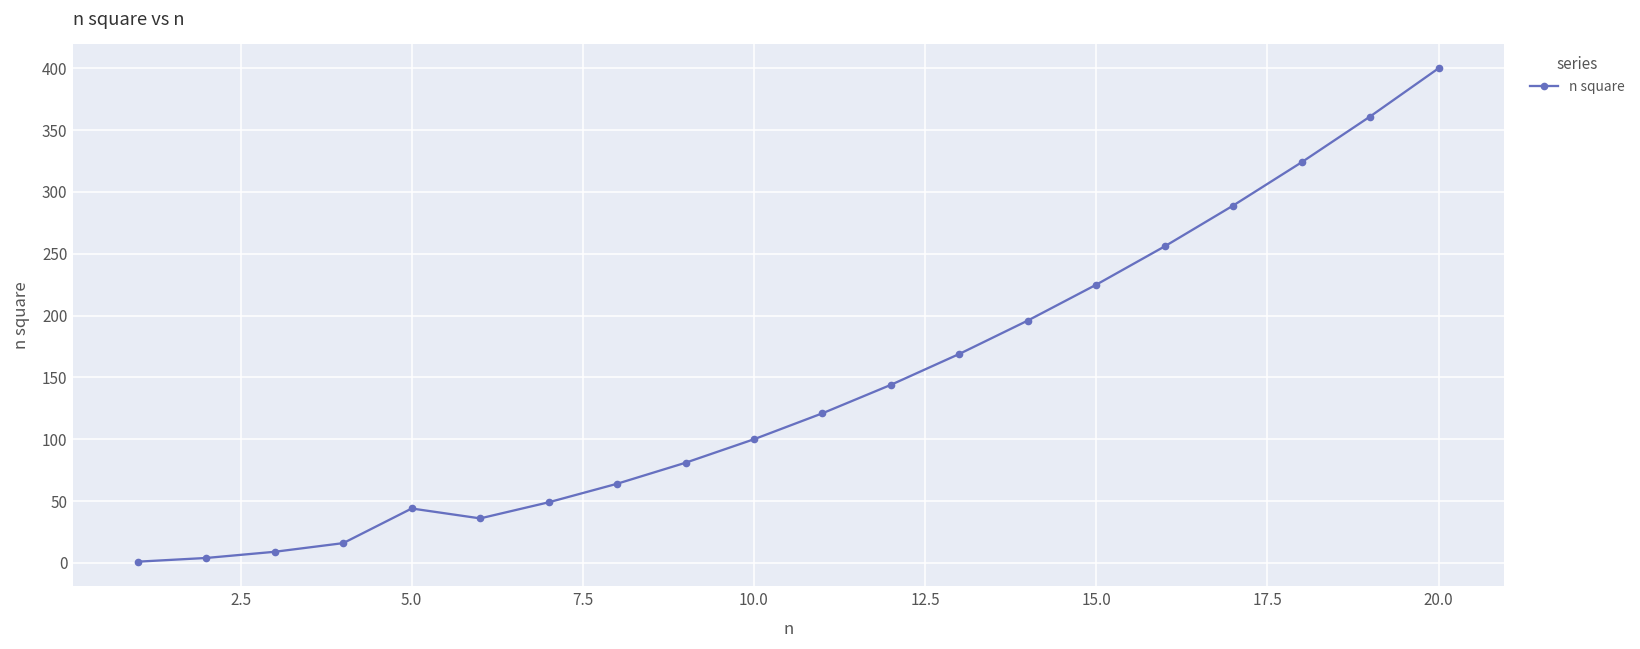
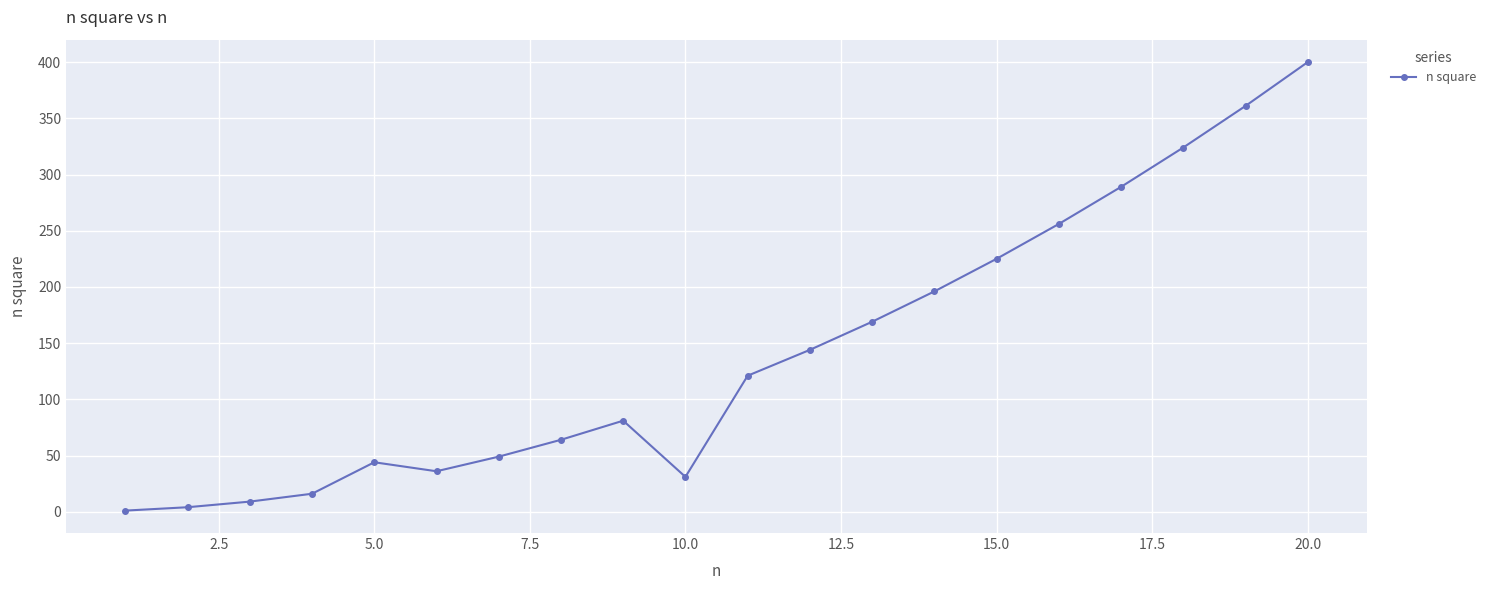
  {
    "5.0": 44,
-   "10.0": 100,
+   "10.0": 31,
    "15.0": 225,
    "20.0": 400
  }
